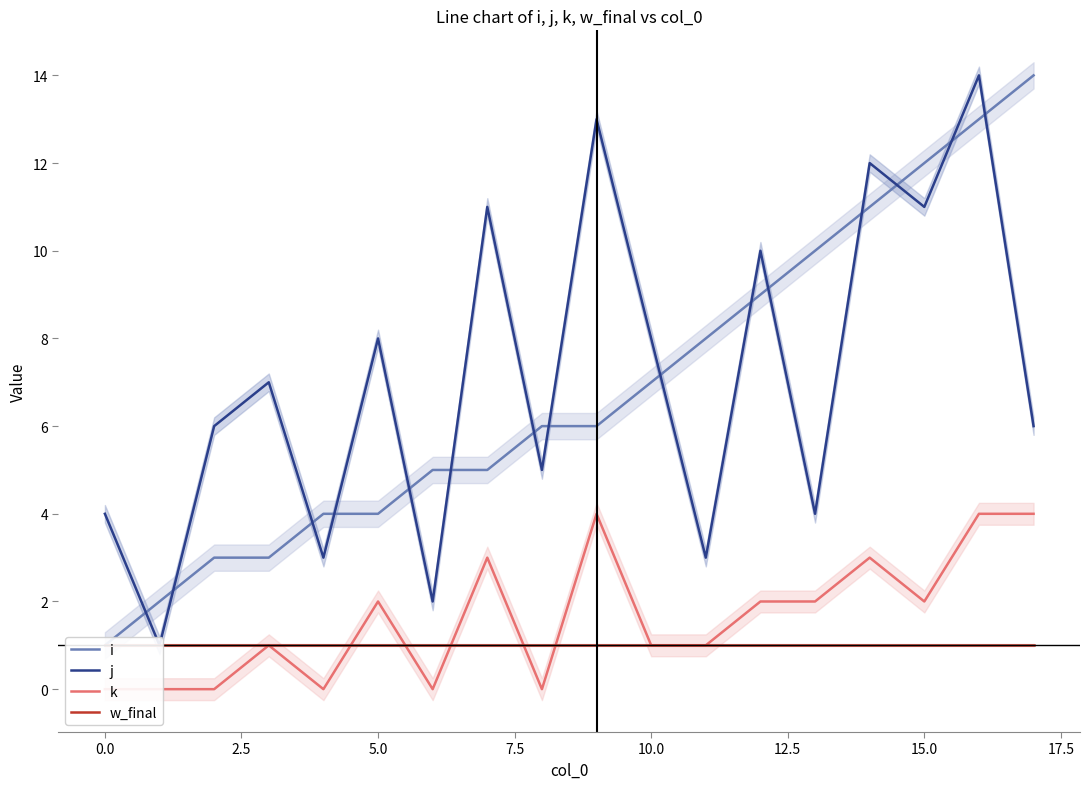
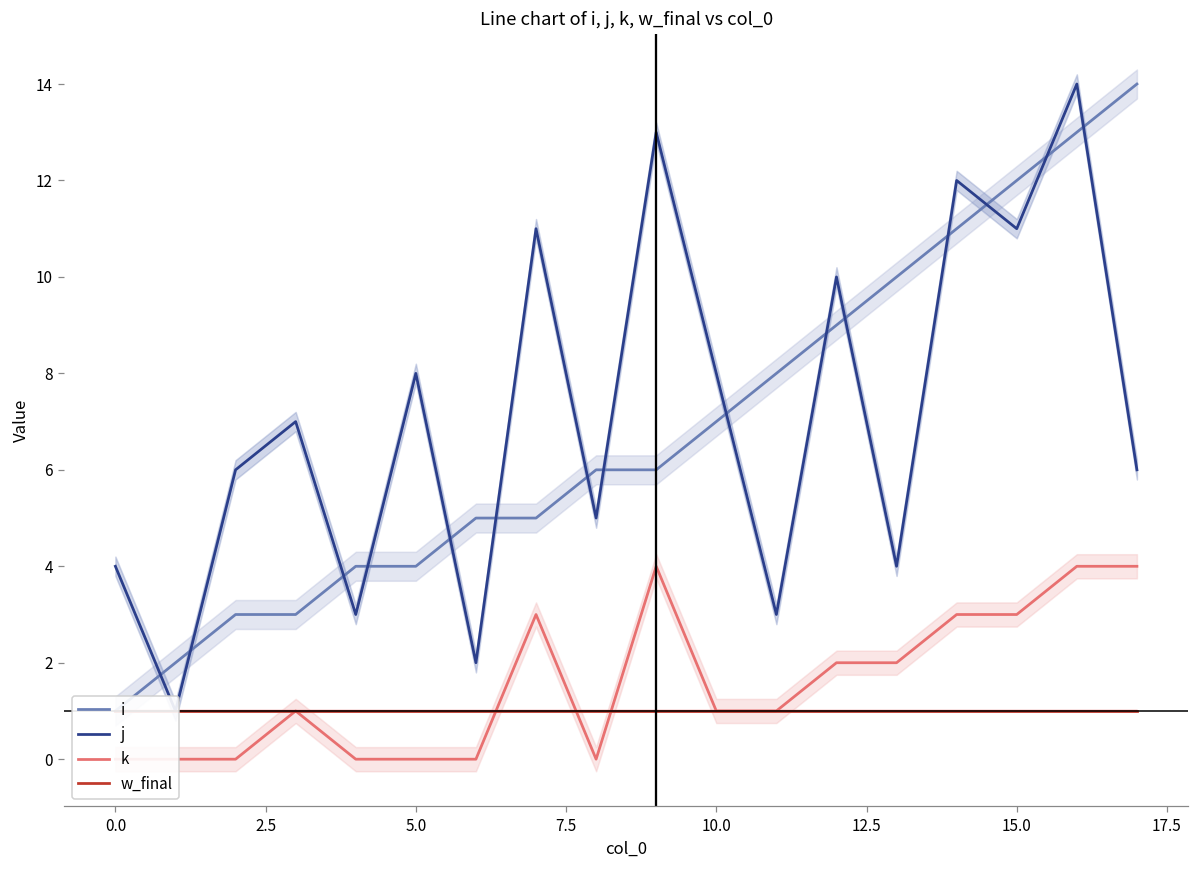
  {
    "j": {
      "0.0": 4,
      "5.0": 8,
      "10.0": 8,
      "15.0": 11
    },
    "k": {
-     "5.0": 2,
-     "15.0": 2
+     "5.0": 0,
+     "15.0": 3
    },
    "w_final": {
      "5.0": 1,
      "15.0": 1
    }
  }
